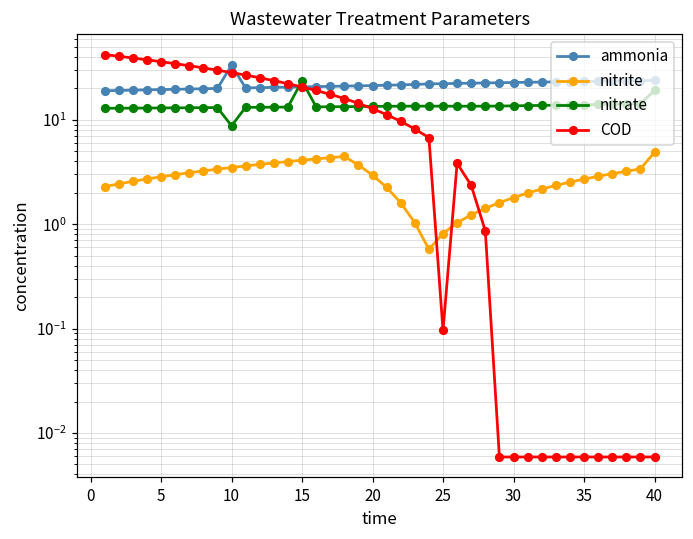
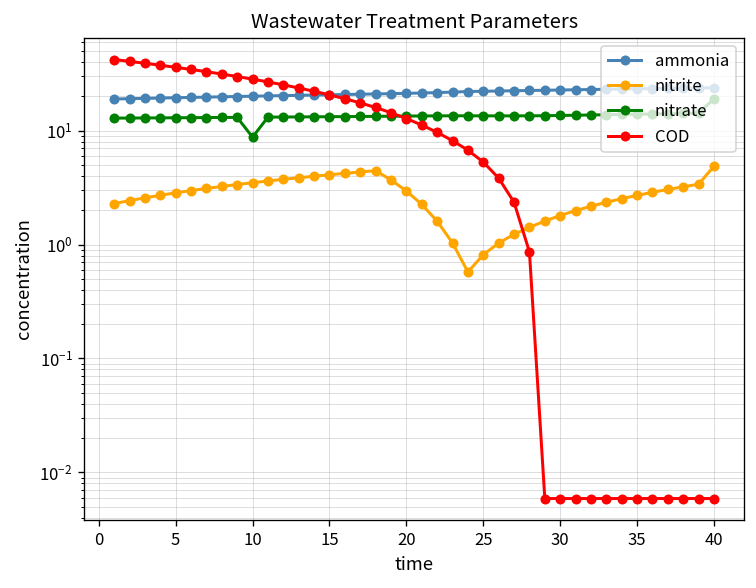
  {
    "ammonia": {
      "5": 19,
-     "10": 33,
+     "10": 20,
      "20": 21,
      "25": 22,
      "30": 23
    },
    "nitrite": {
      "5": 2.8,
      "10": 3.5,
      "15": 4.1,
      "20": 3.0,
      "25": 0.8,
      "30": 1.8,
      "35": 2.7,
      "40": 5
    },
    "nitrate": {
      "5": 13,
      "10": 9,
-     "15": 24,
+     "15": 13,
      "25": 13,
      "30": 14
    },
    "COD": {
      "5": 36,
      "10": 28,
-     "25": 0.10,
+     "25": 5,
      "30": 0.006,
      "35": 0.006,
      "40": 0.006
    }
  }
